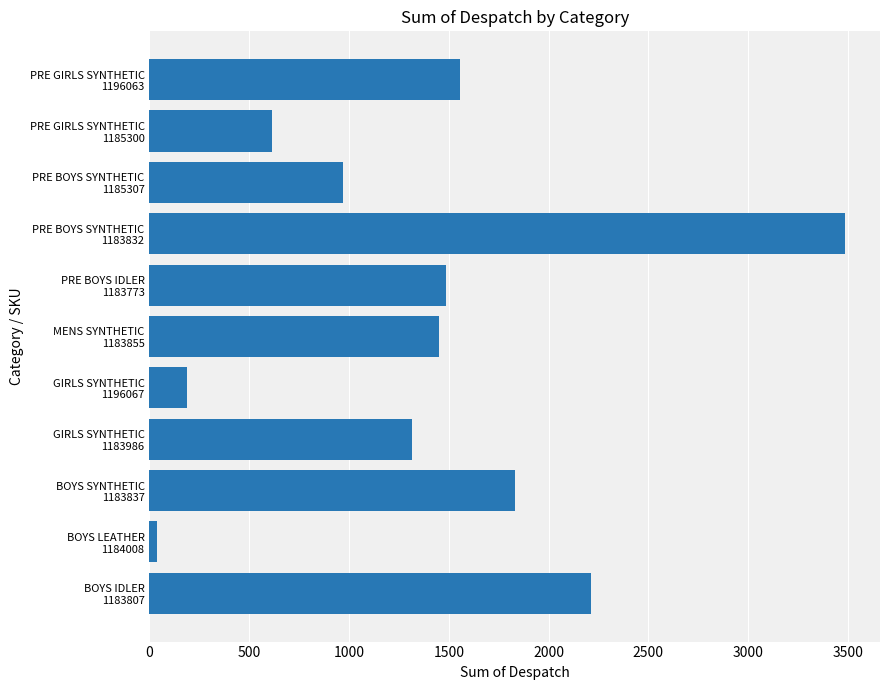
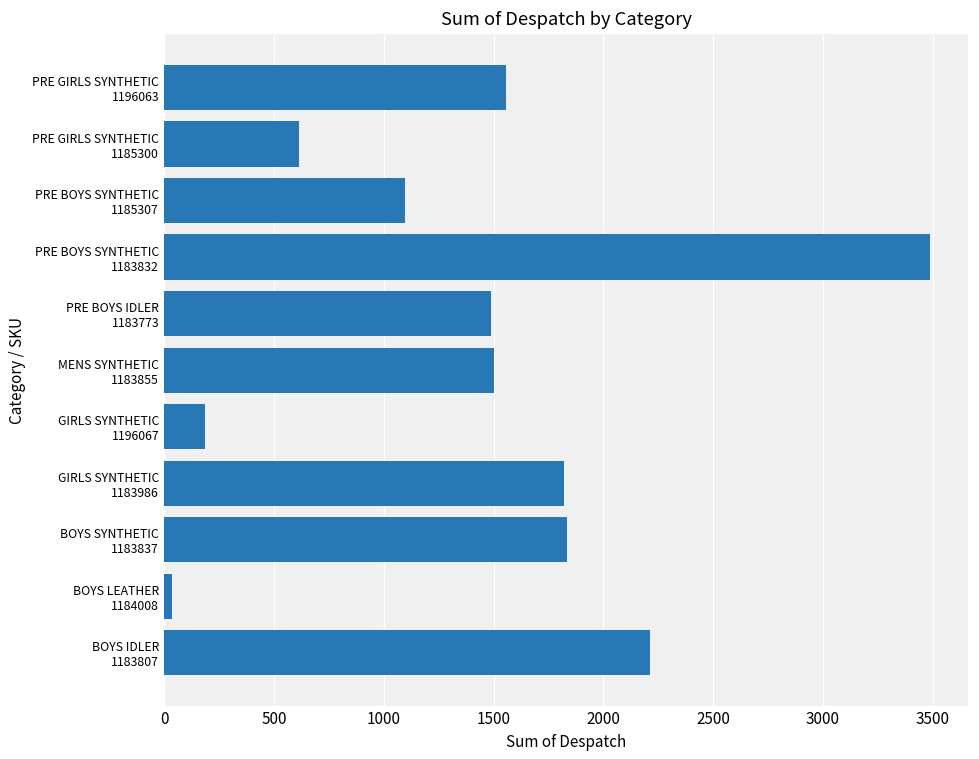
  {
    "PRE GIRLS SYNTHETIC 1196063": 1560,
    "PRE GIRLS SYNTHETIC 1185300": 610,
-   "PRE BOYS SYNTHETIC 1185307": 970,
+   "PRE BOYS SYNTHETIC 1185307": 1100,
    "PRE BOYS SYNTHETIC 1183832": 3490,
    "PRE BOYS IDLER 1183773": 1490,
-   "MENS SYNTHETIC 1183855": 1450,
+   "MENS SYNTHETIC 1183855": 1500,
    "GIRLS SYNTHETIC 1196067": 190,
-   "GIRLS SYNTHETIC 1183986": 1310,
+   "GIRLS SYNTHETIC 1183986": 1820,
    "BOYS SYNTHETIC 1183837": 1830,
    "BOYS LEATHER 1184008": 40,
    "BOYS IDLER 1183807": 2210
  }
